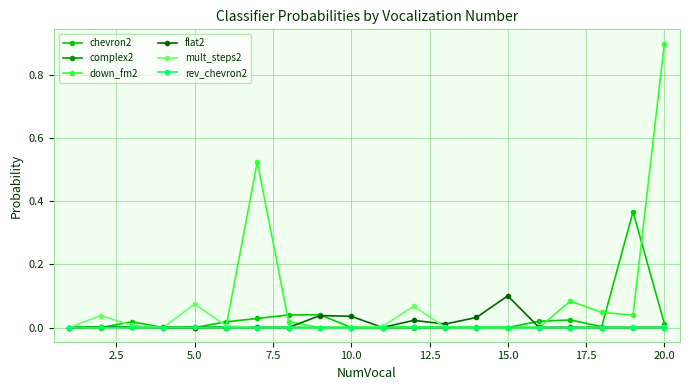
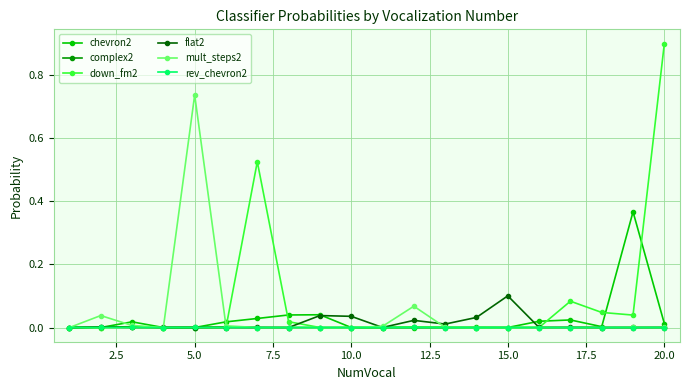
  {
    "down_fm2": {
      "20.0": 0.90
    },
    "mult_steps2": {
-     "5.0": 0.07
+     "5.0": 0.74
    }
  }
